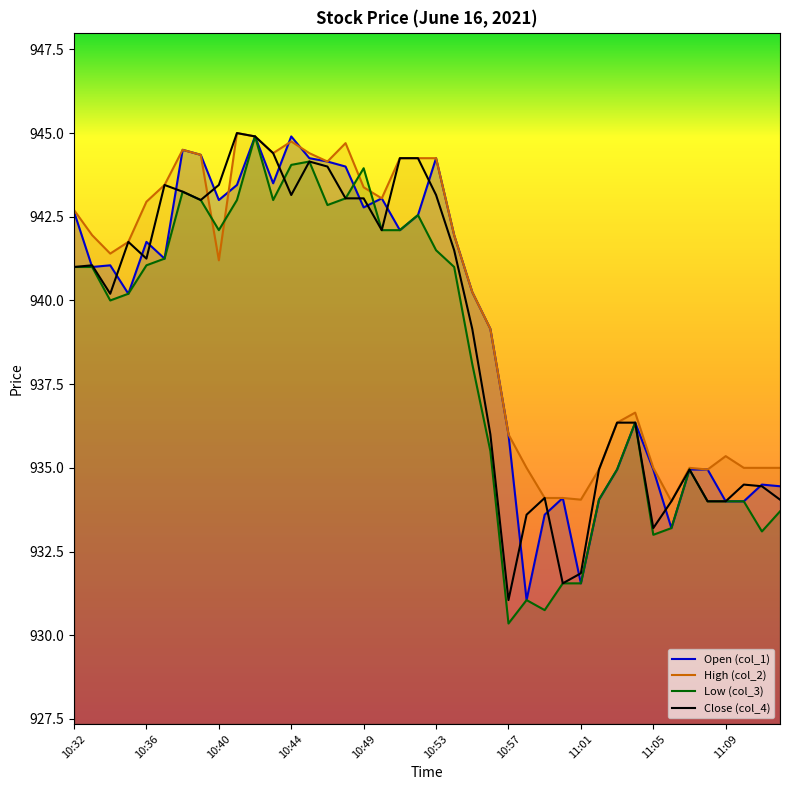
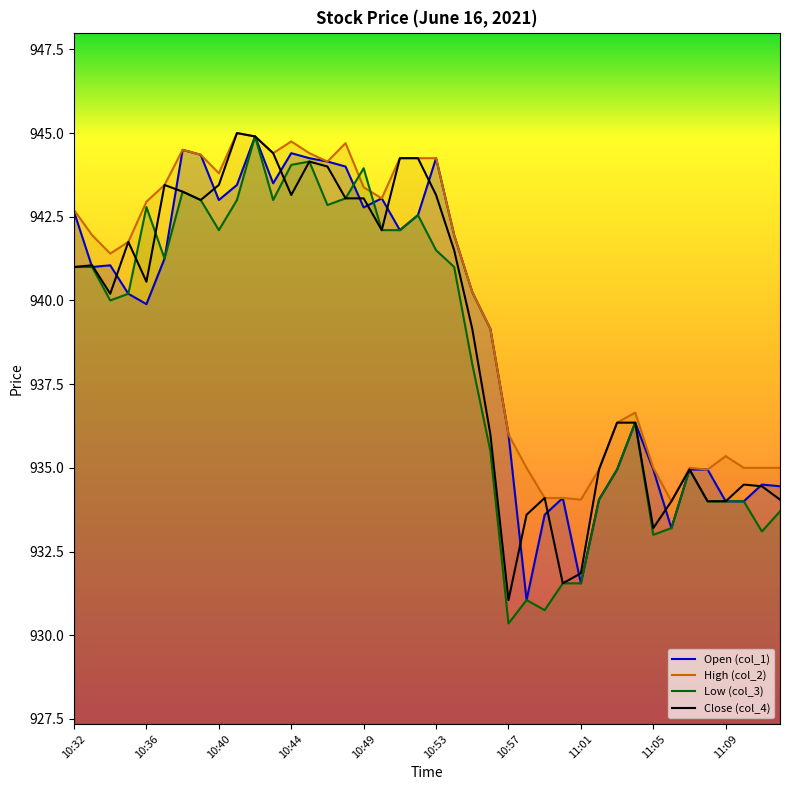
  {
    "Open (col_1)": {
-     "10:36": 941.8,
+     "10:36": 939.9,
      "10:40": 943.0,
-     "10:44": 944.9,
+     "10:44": 944.4,
      "10:49": 942.8
    },
    "High (col_2)": {
      "10:36": 943.0,
-     "10:40": 941.2,
+     "10:40": 943.8,
      "10:44": 944.8,
      "10:49": 943.4,
      "11:01": 934.1,
      "11:09": 935.4
    },
    "Low (col_3)": {
-     "10:36": 941.1,
+     "10:36": 942.8,
      "10:40": 942.1,
      "10:44": 944.1,
      "10:49": 944.0,
      "10:53": 941.5,
      "10:57": 930.4,
      "11:05": 933.0
    },
    "Close (col_4)": {
-     "10:36": 941.3,
+     "10:36": 940.6,
      "10:40": 943.5,
      "10:44": 943.2,
      "10:49": 943.1,
      "10:53": 943.2,
      "10:57": 931.1,
      "11:01": 931.9,
      "11:05": 933.2
    }
  }
